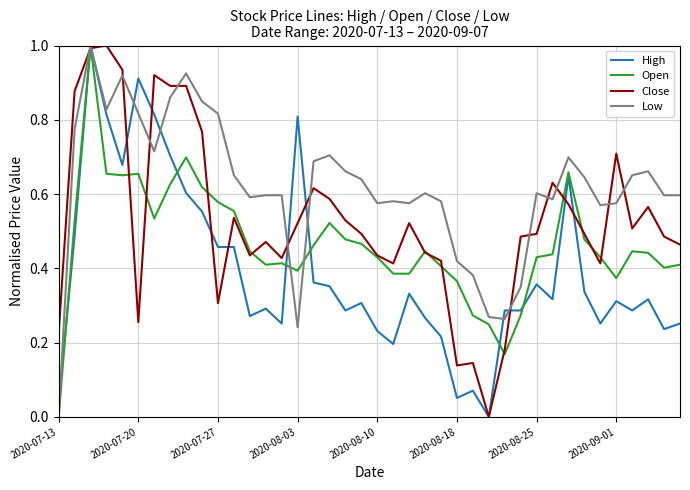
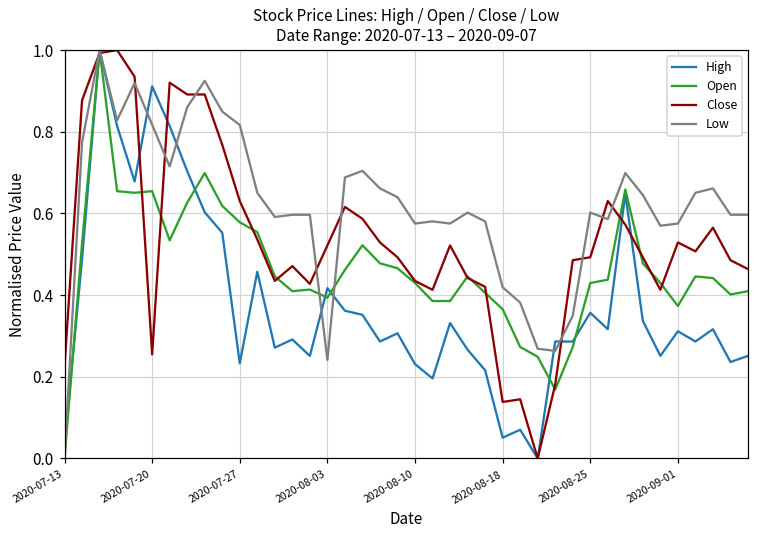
  {
    "High": {
      "2020-07-13": 0.04,
      "2020-07-20": 0.91,
-     "2020-07-27": 0.46,
-     "2020-08-03": 0.81,
+     "2020-07-27": 0.23,
+     "2020-08-03": 0.42,
      "2020-08-10": 0.23,
      "2020-08-18": 0.05,
      "2020-08-25": 0.36,
      "2020-09-01": 0.31
    },
    "Open": {
      "2020-07-20": 0.65,
      "2020-07-27": 0.58,
      "2020-08-03": 0.39,
      "2020-08-18": 0.37,
      "2020-08-25": 0.43,
      "2020-09-01": 0.37
    },
    "Close": {
      "2020-07-13": 0.22,
      "2020-07-20": 0.25,
-     "2020-07-27": 0.31,
+     "2020-07-27": 0.63,
      "2020-08-03": 0.52,
      "2020-08-18": 0.14,
      "2020-08-25": 0.49,
-     "2020-09-01": 0.71
+     "2020-09-01": 0.53
    },
    "Low": {
      "2020-07-20": 0.82,
      "2020-07-27": 0.82,
      "2020-08-03": 0.24,
      "2020-08-10": 0.58,
      "2020-08-18": 0.42,
      "2020-08-25": 0.60,
      "2020-09-01": 0.58
    }
  }
